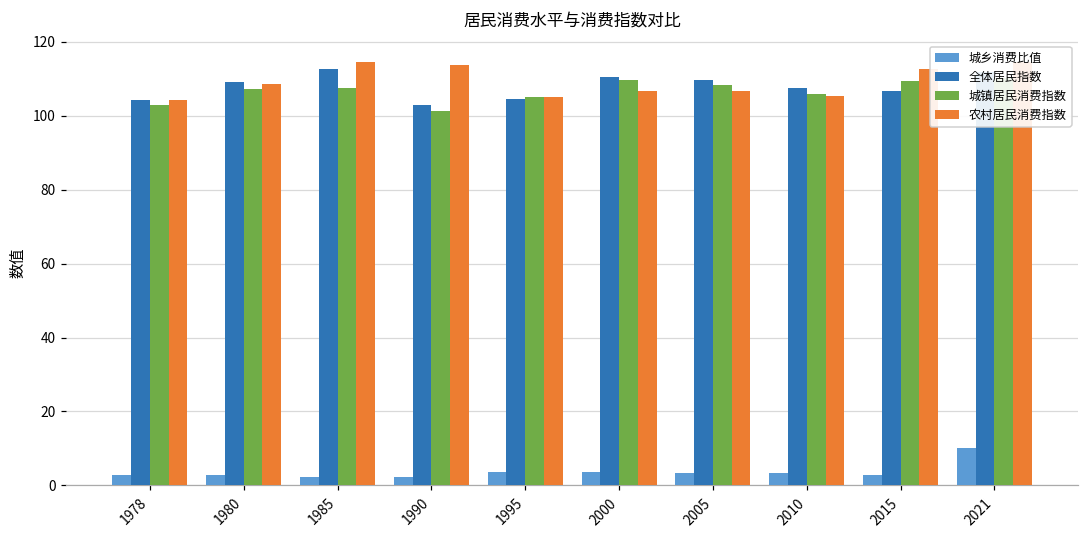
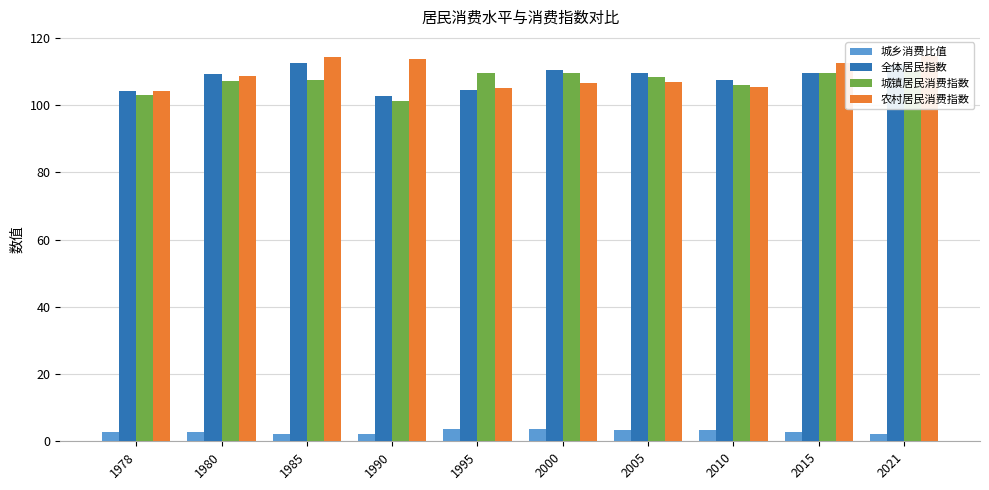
  {
    "城乡消费比值": {
      "1978": 3,
      "1980": 3,
      "1985": 2,
      "1990": 2,
      "1995": 4,
      "2000": 4,
      "2005": 3,
      "2010": 3,
      "2015": 3,
-     "2021": 10
+     "2021": 2
    },
    "全体居民指数": {
      "1978": 104,
      "1980": 109,
      "1985": 113,
      "1990": 103,
      "1995": 105,
      "2000": 110,
      "2005": 110,
      "2010": 108,
-     "2015": 107
+     "2015": 110
    },
    "城镇居民消费指数": {
      "1978": 103,
      "1980": 107,
      "1985": 107,
      "1990": 101,
-     "1995": 105,
+     "1995": 110,
      "2000": 110,
      "2005": 108,
      "2010": 106,
      "2015": 109
    },
    "农村居民消费指数": {
      "1978": 104,
      "1980": 109,
      "1985": 114,
      "1990": 114,
      "1995": 105,
      "2000": 107,
      "2005": 107,
      "2010": 105,
      "2015": 113
    }
  }
